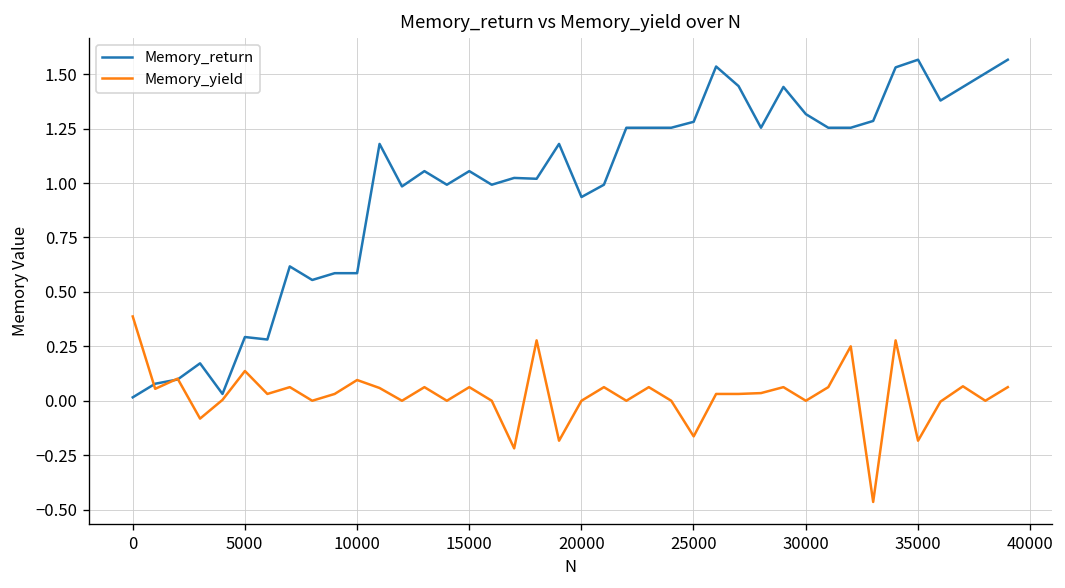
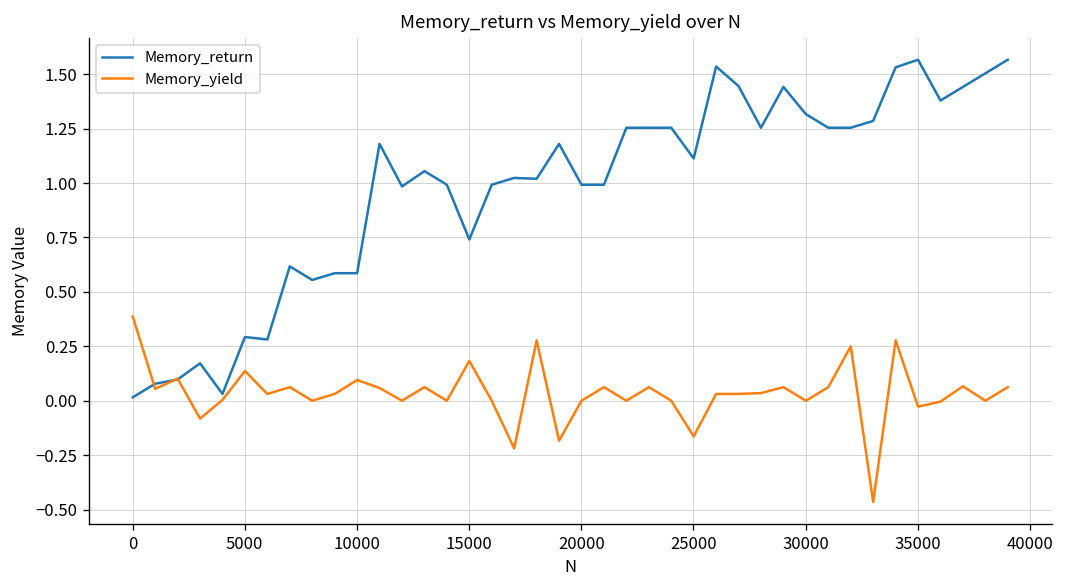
  {
    "Memory_return": {
      "0": 0.02,
      "5000": 0.29,
      "10000": 0.59,
-     "15000": 1.05,
-     "20000": 0.94,
-     "25000": 1.28,
+     "15000": 0.74,
+     "20000": 0.99,
+     "25000": 1.11,
      "30000": 1.32,
      "35000": 1.57
    },
    "Memory_yield": {
      "0": 0.39,
      "5000": 0.14,
      "10000": 0.10,
-     "15000": 0.06,
+     "15000": 0.18,
      "20000": 0.00,
      "25000": -0.16,
      "30000": 0.00,
-     "35000": -0.18
+     "35000": -0.03
    }
  }
